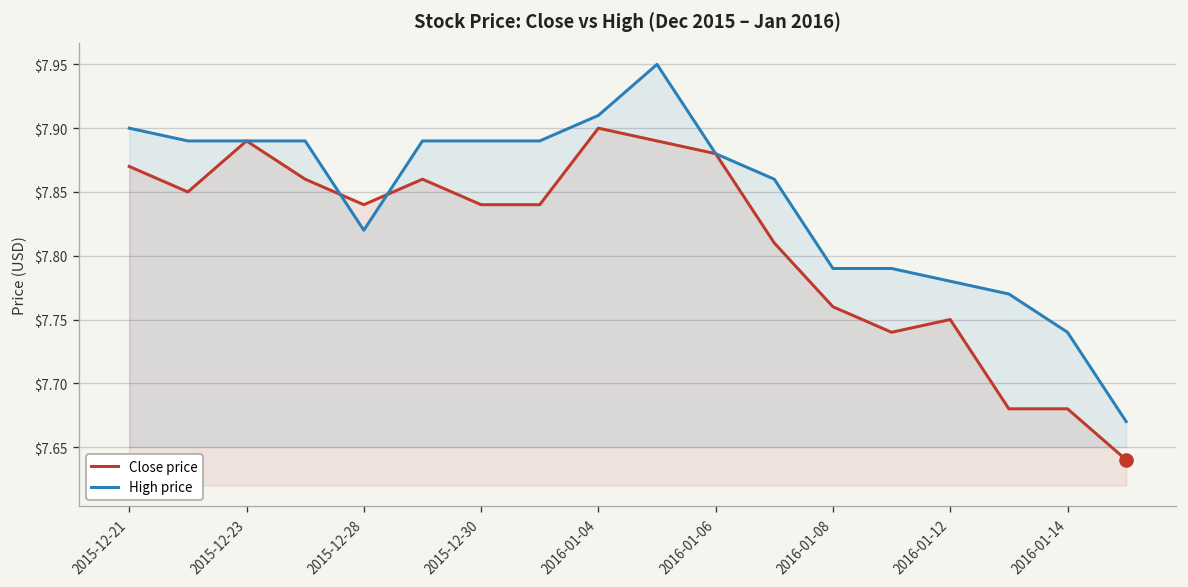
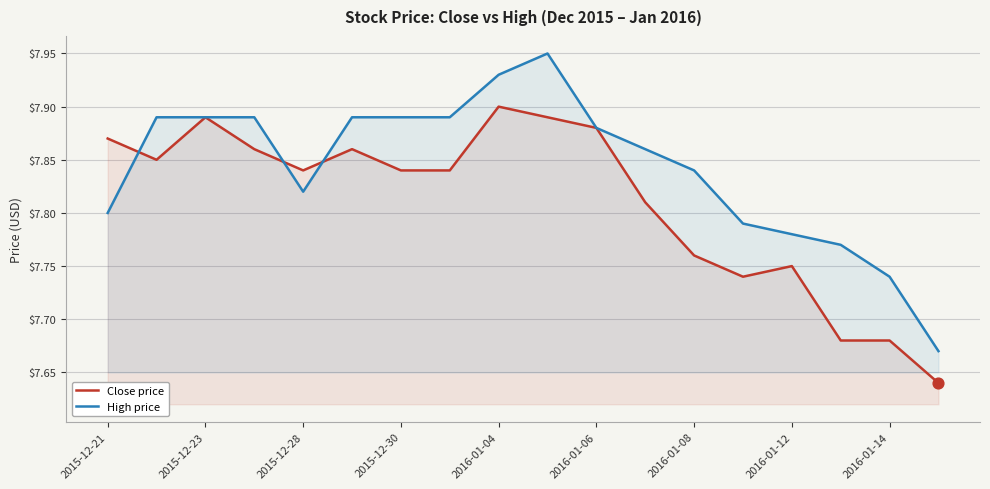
  {
    "High price": {
-     "2015-12-21": "$7.9",
+     "2015-12-21": "$7.8",
      "2015-12-28": "$7.82",
      "2015-12-30": "$7.89",
-     "2016-01-04": "$7.91",
-     "2016-01-08": "$7.79",
+     "2016-01-04": "$7.93",
+     "2016-01-08": "$7.84",
      "2016-01-12": "$7.78",
      "2016-01-14": "$7.74"
    }
  }
